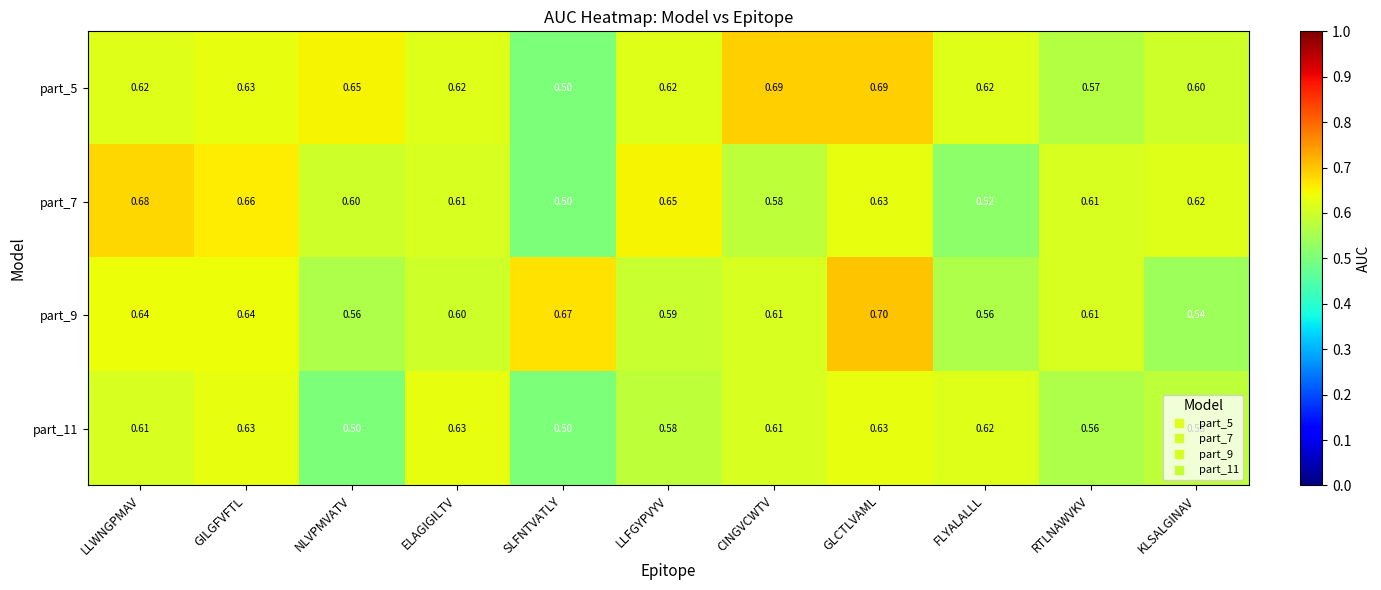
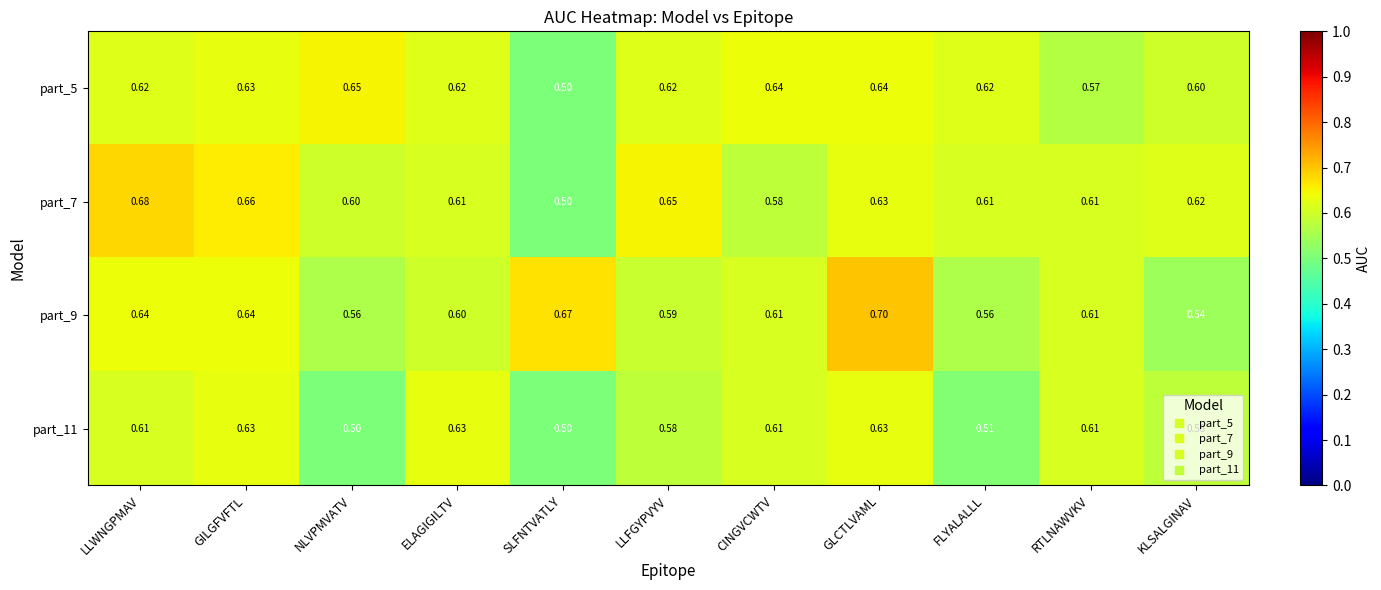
  {
    "part_5": {
      "LLWNGPMAV": 0.62,
      "GILGFVFTL": 0.63,
      "NLVPMVATV": 0.65,
      "ELAGIGILTV": 0.62,
      "SLFNTVATLY": 0.50,
      "LLFGYPVYV": 0.62,
-     "CINGVCWTV": 0.69,
-     "GLCTLVAML": 0.69,
+     "CINGVCWTV": 0.64,
+     "GLCTLVAML": 0.64,
      "FLYALALLL": 0.62,
      "RTLNAWVKV": 0.57,
      "KLSALGINAV": 0.60
    },
    "part_7": {
      "LLWNGPMAV": 0.68,
      "GILGFVFTL": 0.66,
      "NLVPMVATV": 0.60,
      "ELAGIGILTV": 0.61,
      "SLFNTVATLY": 0.50,
      "LLFGYPVYV": 0.65,
      "CINGVCWTV": 0.58,
      "GLCTLVAML": 0.63,
-     "FLYALALLL": 0.52,
+     "FLYALALLL": 0.61,
      "RTLNAWVKV": 0.61,
      "KLSALGINAV": 0.62
    },
    "part_9": {
      "LLWNGPMAV": 0.64,
      "GILGFVFTL": 0.64,
      "NLVPMVATV": 0.56,
      "ELAGIGILTV": 0.60,
      "SLFNTVATLY": 0.67,
      "LLFGYPVYV": 0.59,
      "CINGVCWTV": 0.61,
      "GLCTLVAML": 0.70,
      "FLYALALLL": 0.56,
      "RTLNAWVKV": 0.61,
      "KLSALGINAV": 0.54
    },
    "part_11": {
      "LLWNGPMAV": 0.61,
      "GILGFVFTL": 0.63,
      "NLVPMVATV": 0.50,
      "ELAGIGILTV": 0.63,
      "SLFNTVATLY": 0.50,
      "LLFGYPVYV": 0.58,
      "CINGVCWTV": 0.61,
      "GLCTLVAML": 0.63,
-     "FLYALALLL": 0.62,
-     "RTLNAWVKV": 0.56
+     "FLYALALLL": 0.51,
+     "RTLNAWVKV": 0.61
    }
  }
